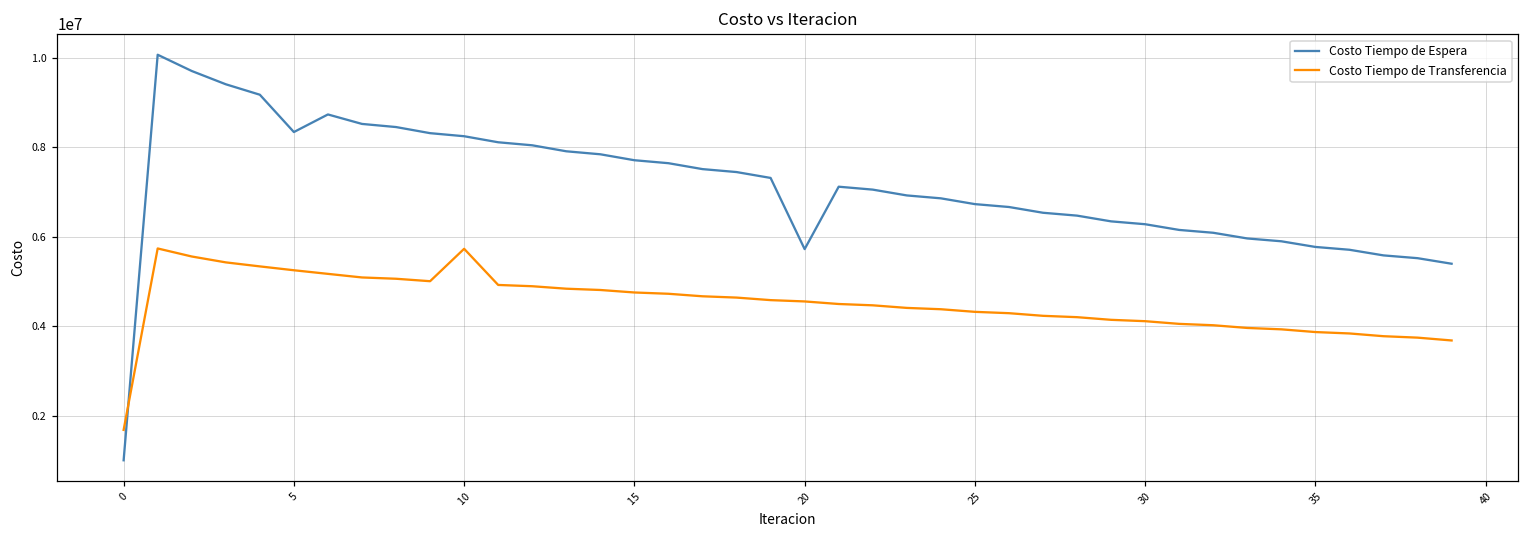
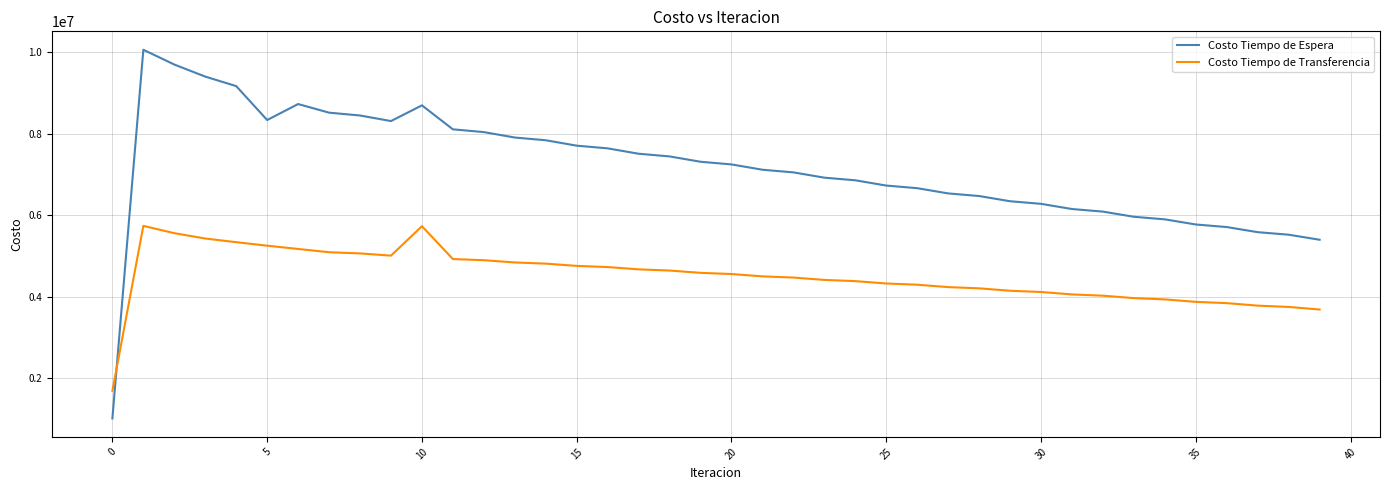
  {
    "Costo Tiempo de Espera": {
      "0": 1000000,
      "5": 8300000,
-     "10": 8200000,
+     "10": 8700000,
      "15": 7700000,
-     "20": 5700000,
+     "20": 7200000,
      "25": 6700000,
      "30": 6300000,
      "35": 5800000
    },
    "Costo Tiempo de Transferencia": {
      "0": 1700000,
      "5": 5300000,
      "10": 5700000,
      "15": 4800000,
      "20": 4600000,
      "25": 4300000,
      "30": 4100000,
      "35": 3900000
    }
  }
